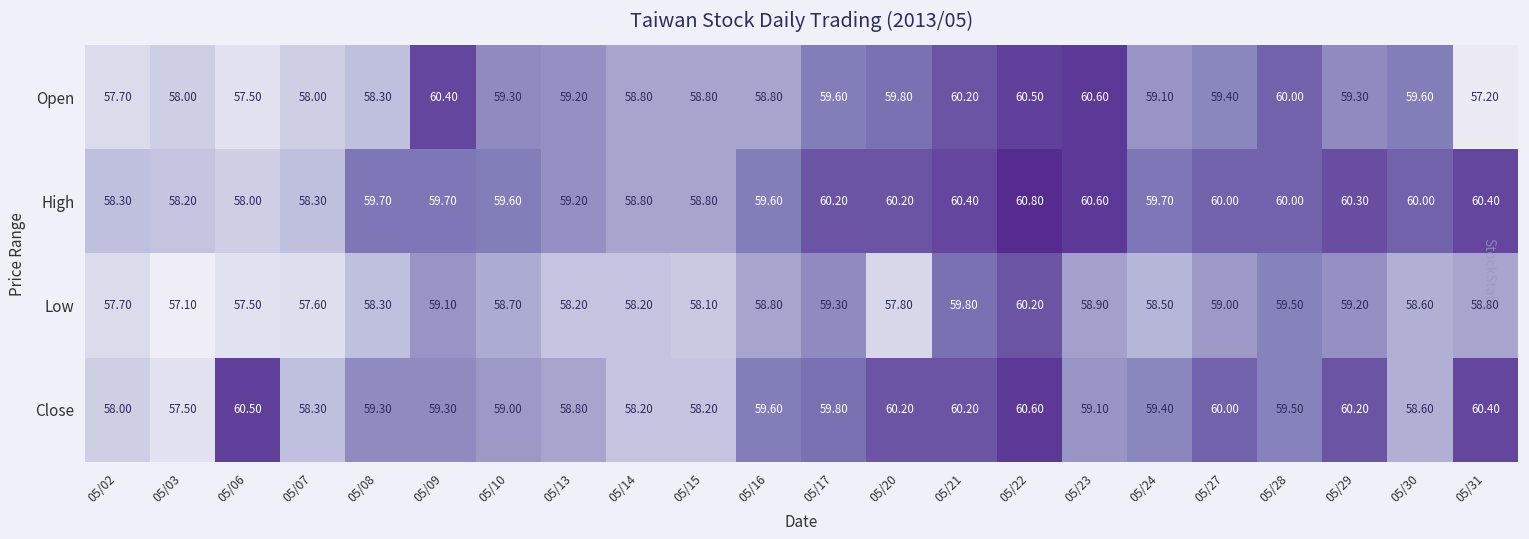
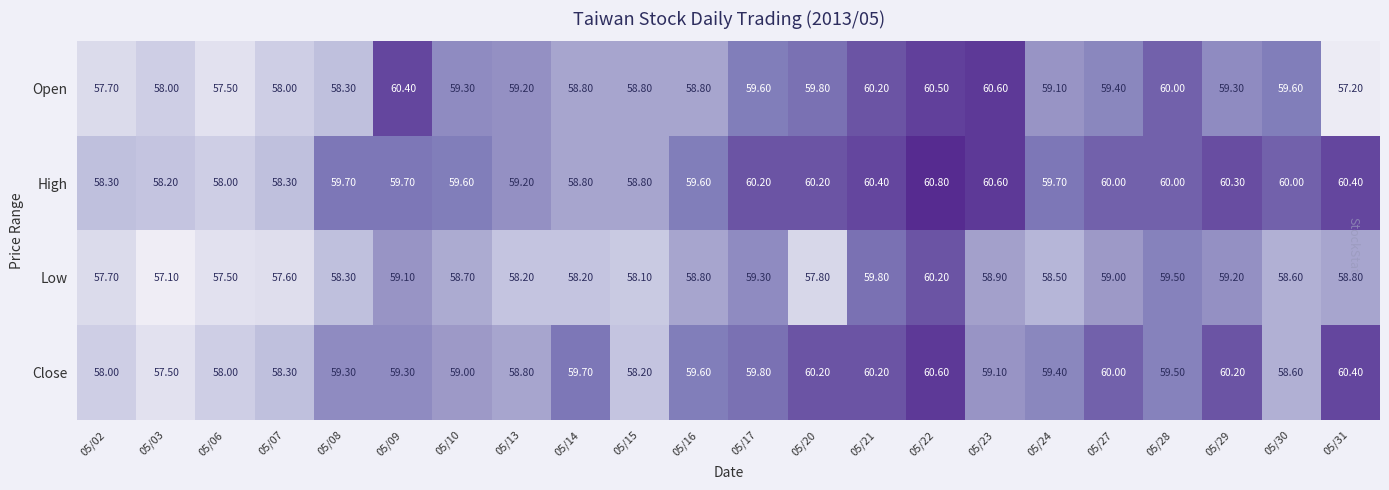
  {
    "Open": {
      "05/02": 57.70,
      "05/03": 58.00,
      "05/06": 57.50,
      "05/07": 58.00,
      "05/08": 58.30,
      "05/09": 60.40,
      "05/10": 59.30,
      "05/13": 59.20,
      "05/14": 58.80,
      "05/15": 58.80,
      "05/16": 58.80,
      "05/17": 59.60,
      "05/20": 59.80,
      "05/21": 60.20,
      "05/22": 60.50,
      "05/23": 60.60,
      "05/24": 59.10,
      "05/27": 59.40,
      "05/28": 60.00,
      "05/29": 59.30,
      "05/30": 59.60,
      "05/31": 57.20
    },
    "High": {
      "05/02": 58.30,
      "05/03": 58.20,
      "05/06": 58.00,
      "05/07": 58.30,
      "05/08": 59.70,
      "05/09": 59.70,
      "05/10": 59.60,
      "05/13": 59.20,
      "05/14": 58.80,
      "05/15": 58.80,
      "05/16": 59.60,
      "05/17": 60.20,
      "05/20": 60.20,
      "05/21": 60.40,
      "05/22": 60.80,
      "05/23": 60.60,
      "05/24": 59.70,
      "05/27": 60.00,
      "05/28": 60.00,
      "05/29": 60.30,
      "05/30": 60.00,
      "05/31": 60.40
    },
    "Low": {
      "05/02": 57.70,
      "05/03": 57.10,
      "05/06": 57.50,
      "05/07": 57.60,
      "05/08": 58.30,
      "05/09": 59.10,
      "05/10": 58.70,
      "05/13": 58.20,
      "05/14": 58.20,
      "05/15": 58.10,
      "05/16": 58.80,
      "05/17": 59.30,
      "05/20": 57.80,
      "05/21": 59.80,
      "05/22": 60.20,
      "05/23": 58.90,
      "05/24": 58.50,
      "05/27": 59.00,
      "05/28": 59.50,
      "05/29": 59.20,
      "05/30": 58.60,
      "05/31": 58.80
    },
    "Close": {
      "05/02": 58.00,
      "05/03": 57.50,
-     "05/06": 60.50,
+     "05/06": 58.00,
      "05/07": 58.30,
      "05/08": 59.30,
      "05/09": 59.30,
      "05/10": 59.00,
      "05/13": 58.80,
-     "05/14": 58.20,
+     "05/14": 59.70,
      "05/15": 58.20,
      "05/16": 59.60,
      "05/17": 59.80,
      "05/20": 60.20,
      "05/21": 60.20,
      "05/22": 60.60,
      "05/23": 59.10,
      "05/24": 59.40,
      "05/27": 60.00,
      "05/28": 59.50,
      "05/29": 60.20,
      "05/30": 58.60,
      "05/31": 60.40
    }
  }
